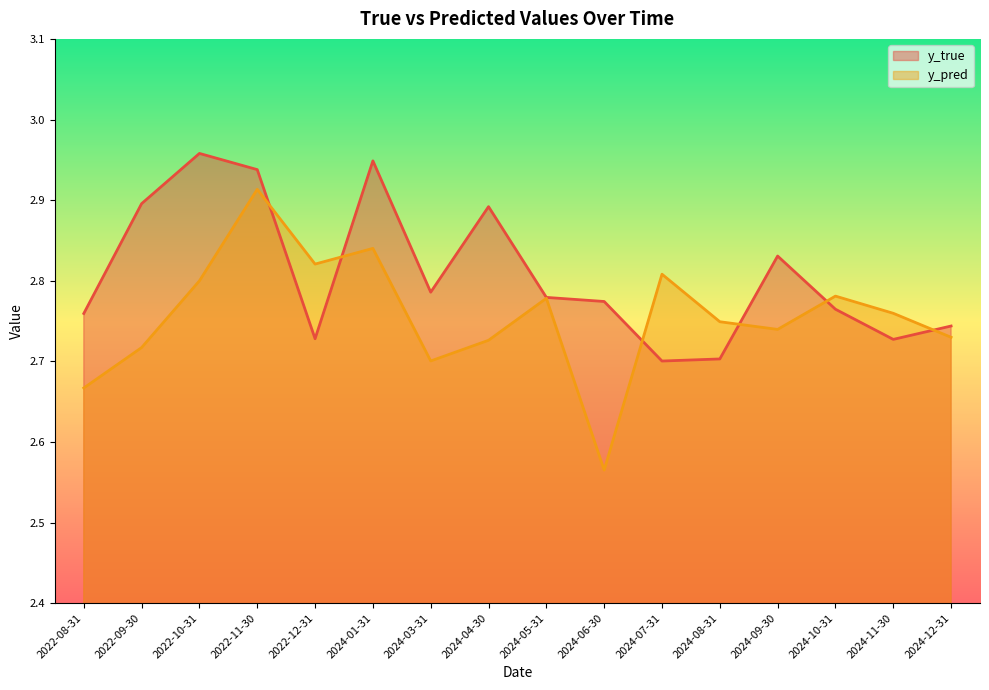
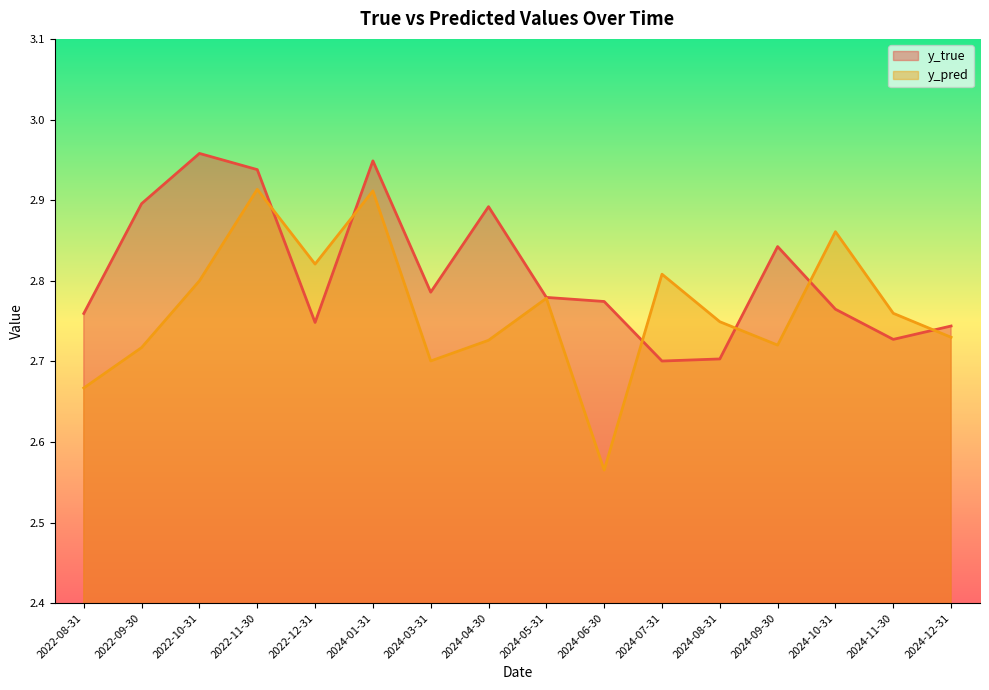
  {
    "y_true": {
      "2022-08-31": 2.76,
      "2022-09-30": 2.90,
      "2022-10-31": 2.96,
      "2022-11-30": 2.94,
-     "2022-12-31": 2.73,
+     "2022-12-31": 2.75,
      "2024-01-31": 2.95,
      "2024-03-31": 2.79,
      "2024-04-30": 2.89,
      "2024-06-30": 2.77,
      "2024-07-31": 2.70,
      "2024-08-31": 2.70,
-     "2024-09-30": 2.83,
+     "2024-09-30": 2.84,
      "2024-10-31": 2.76,
      "2024-11-30": 2.73,
      "2024-12-31": 2.74
    },
    "y_pred": {
      "2022-08-31": 2.67,
      "2022-09-30": 2.72,
      "2022-10-31": 2.80,
      "2022-11-30": 2.91,
      "2022-12-31": 2.82,
-     "2024-01-31": 2.84,
+     "2024-01-31": 2.91,
      "2024-03-31": 2.70,
      "2024-04-30": 2.73,
      "2024-06-30": 2.57,
      "2024-07-31": 2.81,
      "2024-08-31": 2.75,
-     "2024-09-30": 2.74,
-     "2024-10-31": 2.78,
+     "2024-09-30": 2.72,
+     "2024-10-31": 2.86,
      "2024-11-30": 2.76,
      "2024-12-31": 2.73
    }
  }
